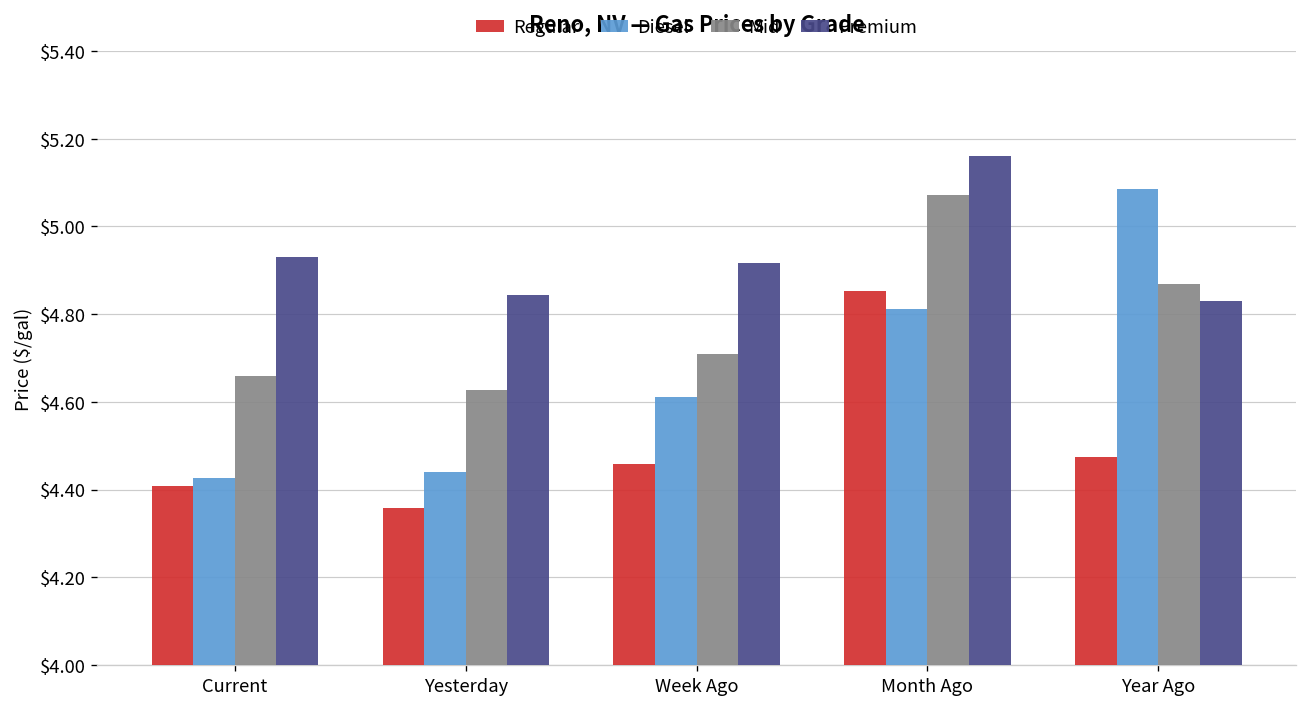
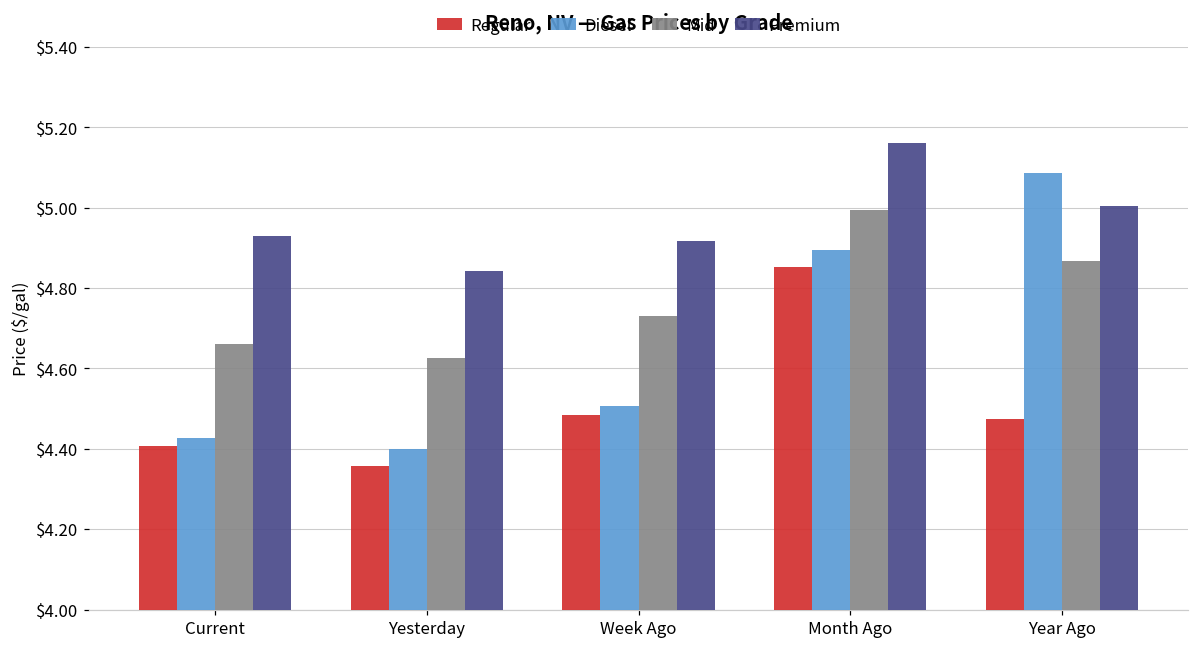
  {
    "Regular": {
      "Current": "$4.41",
      "Yesterday": "$4.36",
-     "Week Ago": "$4.46",
+     "Week Ago": "$4.49",
      "Month Ago": "$4.85",
      "Year Ago": "$4.47"
    },
    "Diesel": {
      "Current": "$4.43",
-     "Yesterday": "$4.44",
-     "Week Ago": "$4.61",
-     "Month Ago": "$4.81",
+     "Yesterday": "$4.40",
+     "Week Ago": "$4.51",
+     "Month Ago": "$4.89",
      "Year Ago": "$5.09"
    },
    "Mid": {
      "Current": "$4.66",
      "Yesterday": "$4.63",
-     "Week Ago": "$4.71",
-     "Month Ago": "$5.07",
+     "Week Ago": "$4.73",
+     "Month Ago": "$4.99",
      "Year Ago": "$4.87"
    },
    "Premium": {
      "Current": "$4.93",
      "Yesterday": "$4.84",
      "Week Ago": "$4.92",
      "Month Ago": "$5.16",
-     "Year Ago": "$4.83"
+     "Year Ago": "$5.01"
    }
  }
